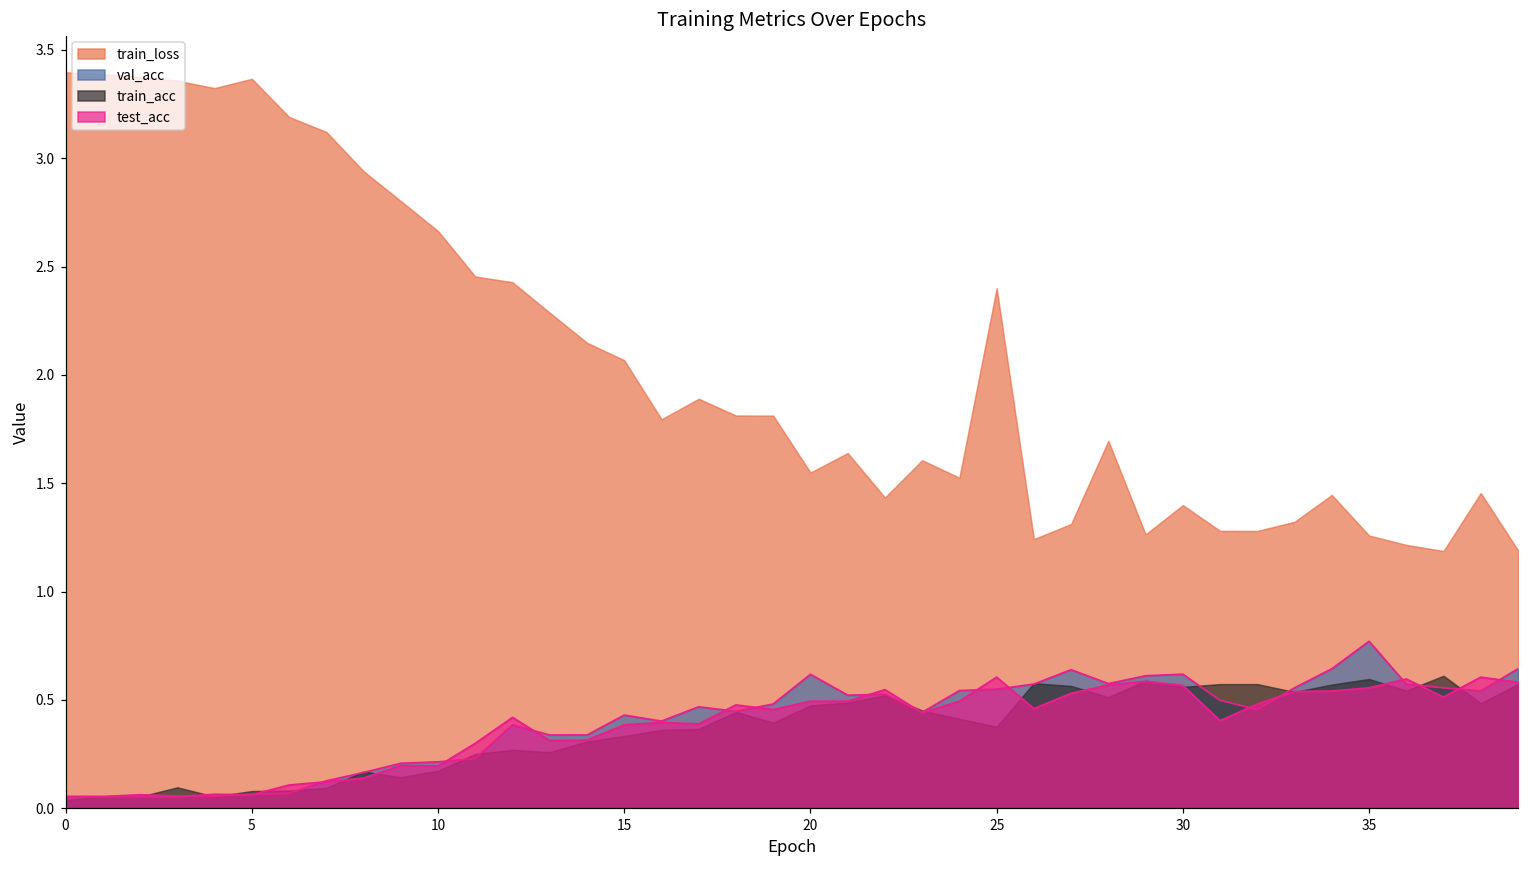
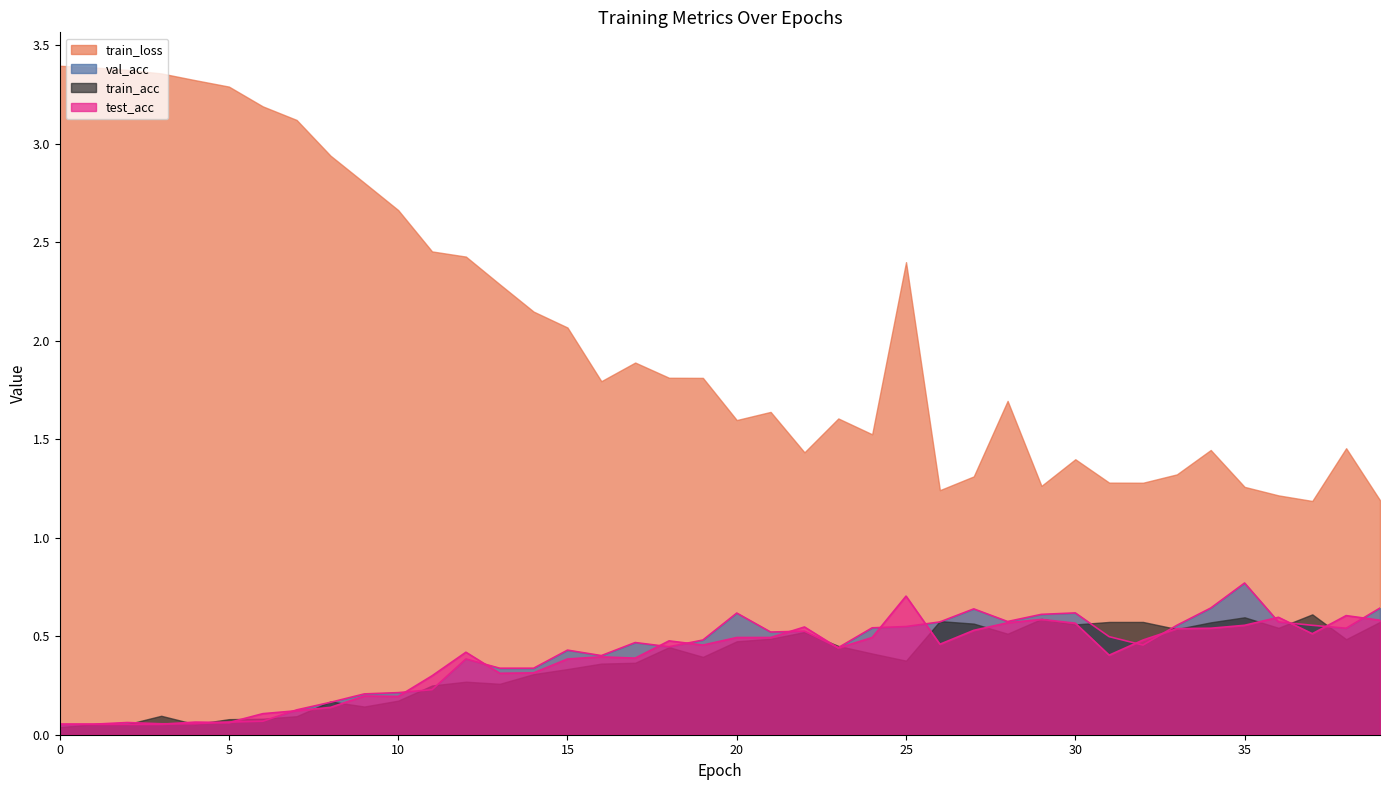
  {
    "train_loss": {
      "0": 3.40,
-     "5": 3.37,
+     "5": 3.29,
      "10": 2.66,
      "15": 2.07,
-     "20": 1.55,
+     "20": 1.60,
      "25": 2.40,
      "30": 1.40,
      "35": 1.26
    },
    "val_acc": {
      "10": 0.21,
      "15": 0.43,
      "20": 0.62,
      "25": 0.55,
      "30": 0.62,
      "35": 0.77
    },
    "train_acc": {
      "0": 0.04,
      "5": 0.08,
      "10": 0.17,
      "15": 0.33,
      "20": 0.47,
      "25": 0.38,
      "35": 0.60
    },
    "test_acc": {
      "10": 0.19,
      "15": 0.38,
      "20": 0.49,
-     "25": 0.60,
+     "25": 0.70,
      "35": 0.56
    }
  }
